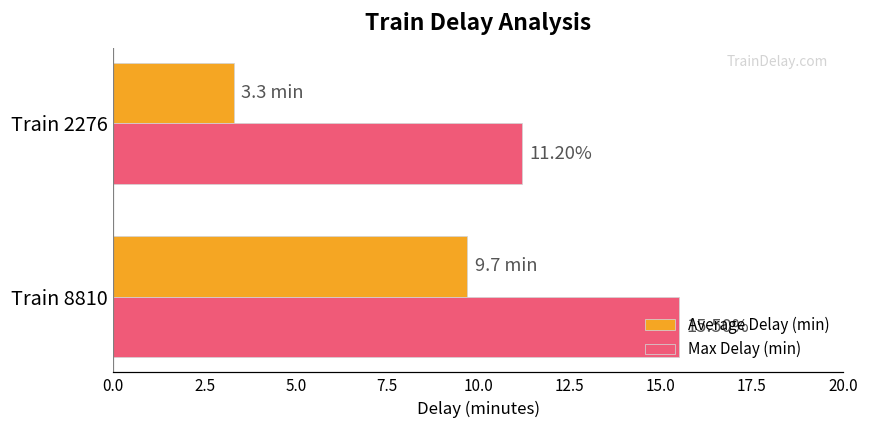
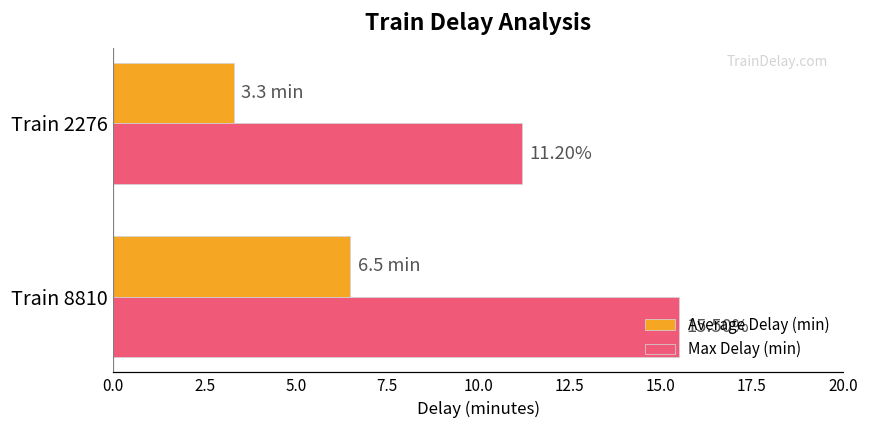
  {
    "Average Delay (min)": {
      "Train 2276": "3.3",
-     "Train 8810": "9.7"
+     "Train 8810": "6.5"
    },
    "Max Delay (min)": {
      "Train 2276": "11.20%",
      "Train 8810": "15.50%"
    }
  }
